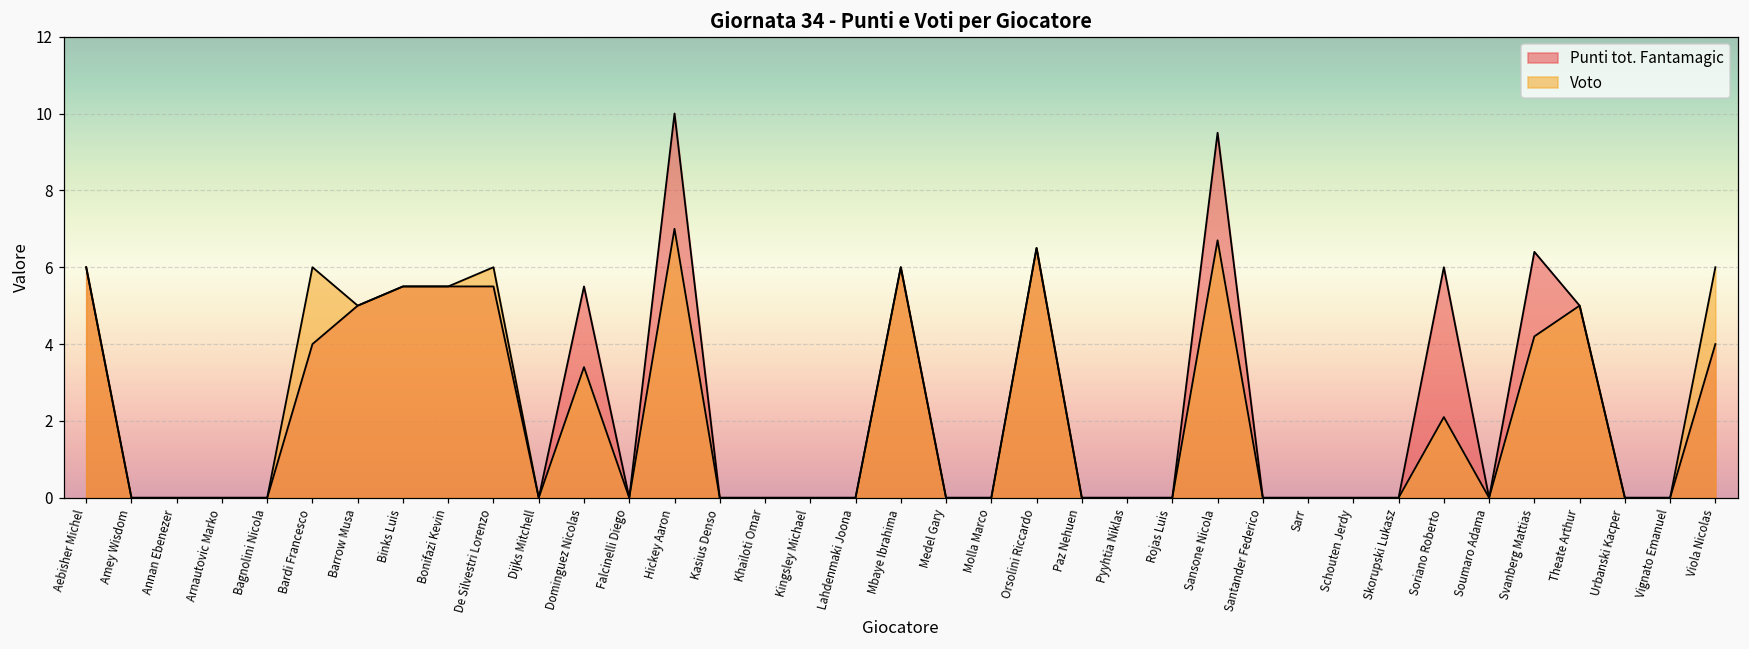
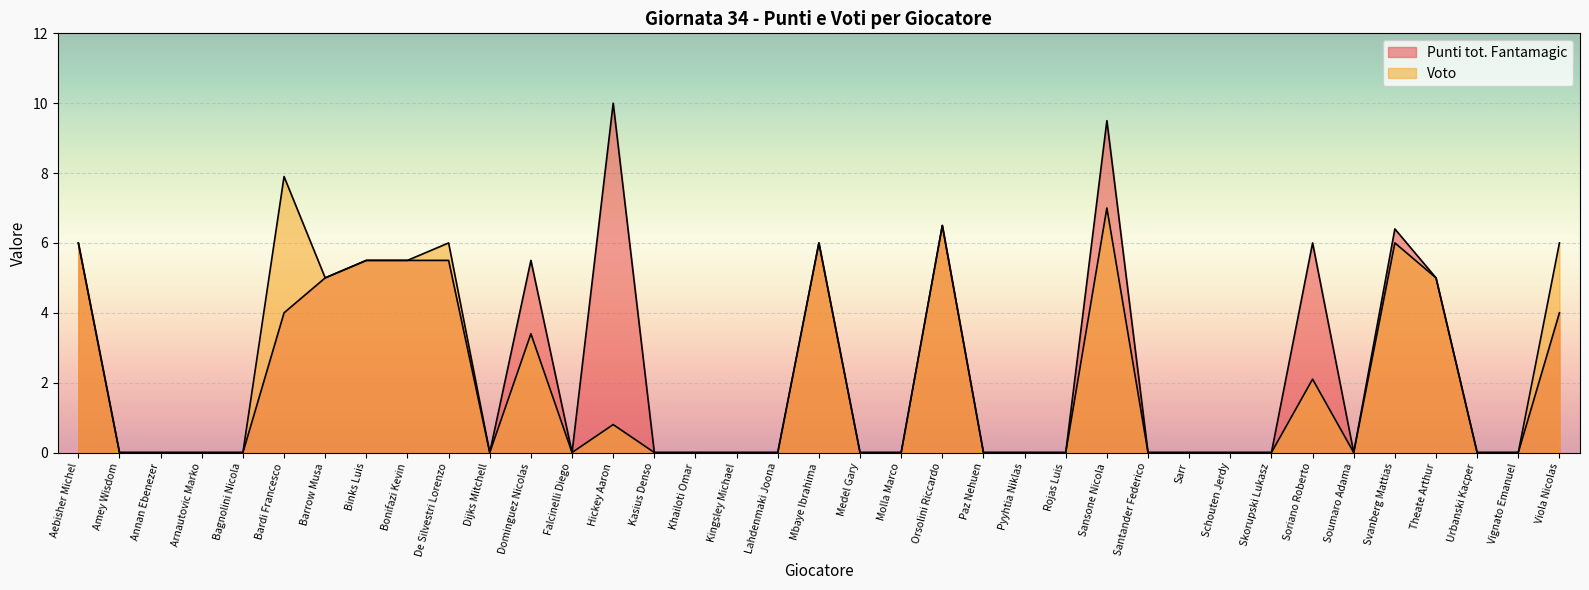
  {
    "Punti tot. Fantamagic": {
      "Bardi Francesco": 4.0,
      "De Silvestri Lorenzo": 5.5,
      "Dominguez Nicolas": 5.5,
      "Hickey Aaron": 10.0,
      "Sansone Nicola": 9.5,
      "Soriano Roberto": 6.0,
      "Svanberg Mattias": 6.4,
      "Viola Nicolas": 4.0
    },
    "Voto": {
-     "Bardi Francesco": 6.0,
+     "Bardi Francesco": 7.9,
      "De Silvestri Lorenzo": 6.0,
      "Dominguez Nicolas": 3.4,
-     "Hickey Aaron": 7.0,
-     "Sansone Nicola": 6.7,
+     "Hickey Aaron": 0.8,
+     "Sansone Nicola": 7.0,
      "Soriano Roberto": 2.1,
-     "Svanberg Mattias": 4.2,
+     "Svanberg Mattias": 6.0,
      "Viola Nicolas": 6.0
    }
  }
